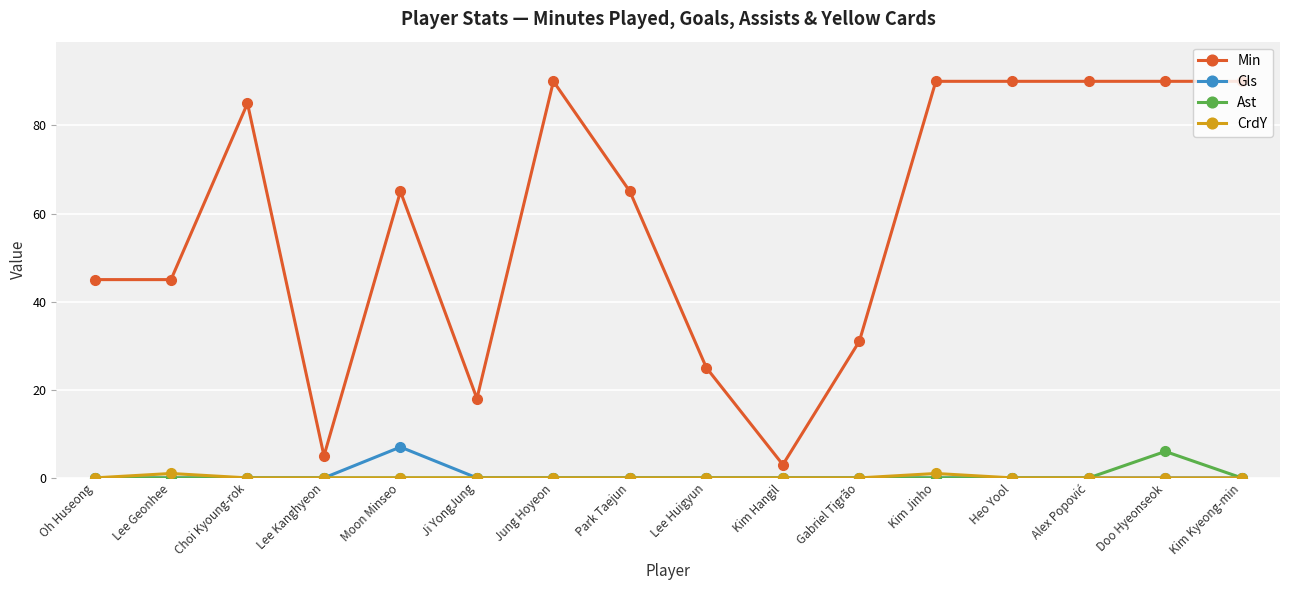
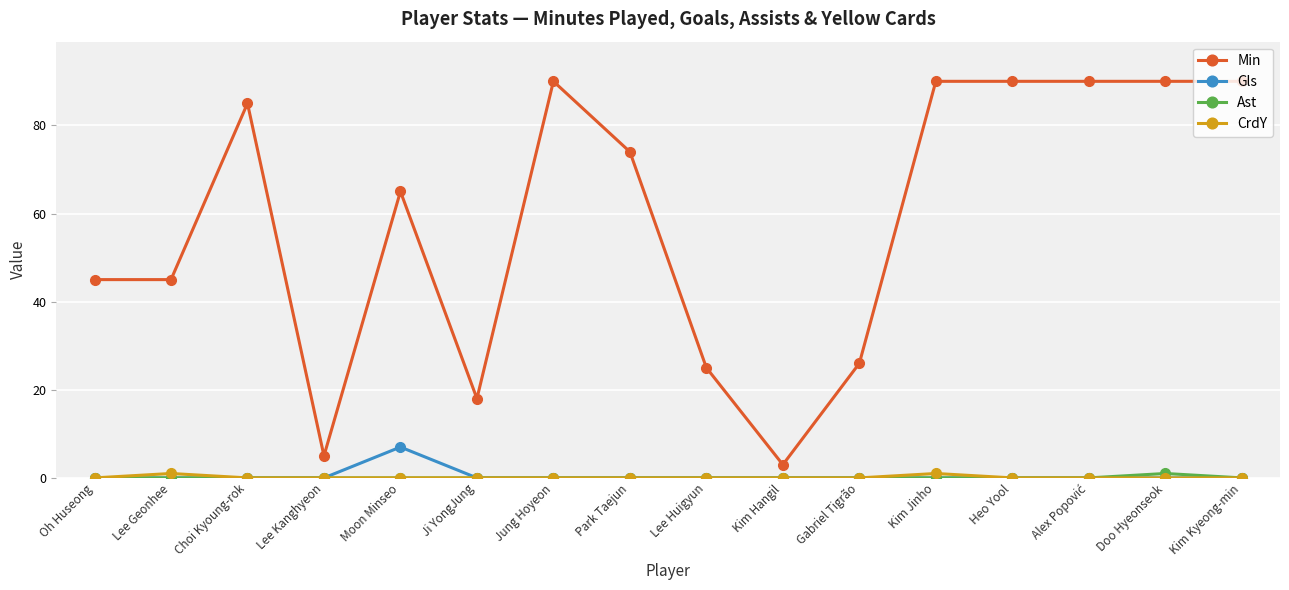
  {
    "Min": {
      "Oh Huseong": 45,
      "Lee Geonhee": 45,
      "Choi Kyoung-rok": 85,
      "Lee Kanghyeon": 5,
      "Moon Minseo": 65,
      "Ji YongJung": 18,
      "Jung Hoyeon": 90,
-     "Park Taejun": 65,
+     "Park Taejun": 74,
      "Lee Huigyun": 25,
      "Kim Hangil": 3,
-     "Gabriel Tigrão": 31,
+     "Gabriel Tigrão": 26,
      "Kim Jinho": 90,
      "Heo Yool": 90,
      "Alex Popović": 90,
      "Doo Hyeonseok": 90
    },
    "Gls": {
      "Moon Minseo": 7
    },
    "Ast": {
-     "Doo Hyeonseok": 6
+     "Doo Hyeonseok": 1
    },
    "CrdY": {
      "Lee Geonhee": 1,
      "Kim Jinho": 1
    }
  }
